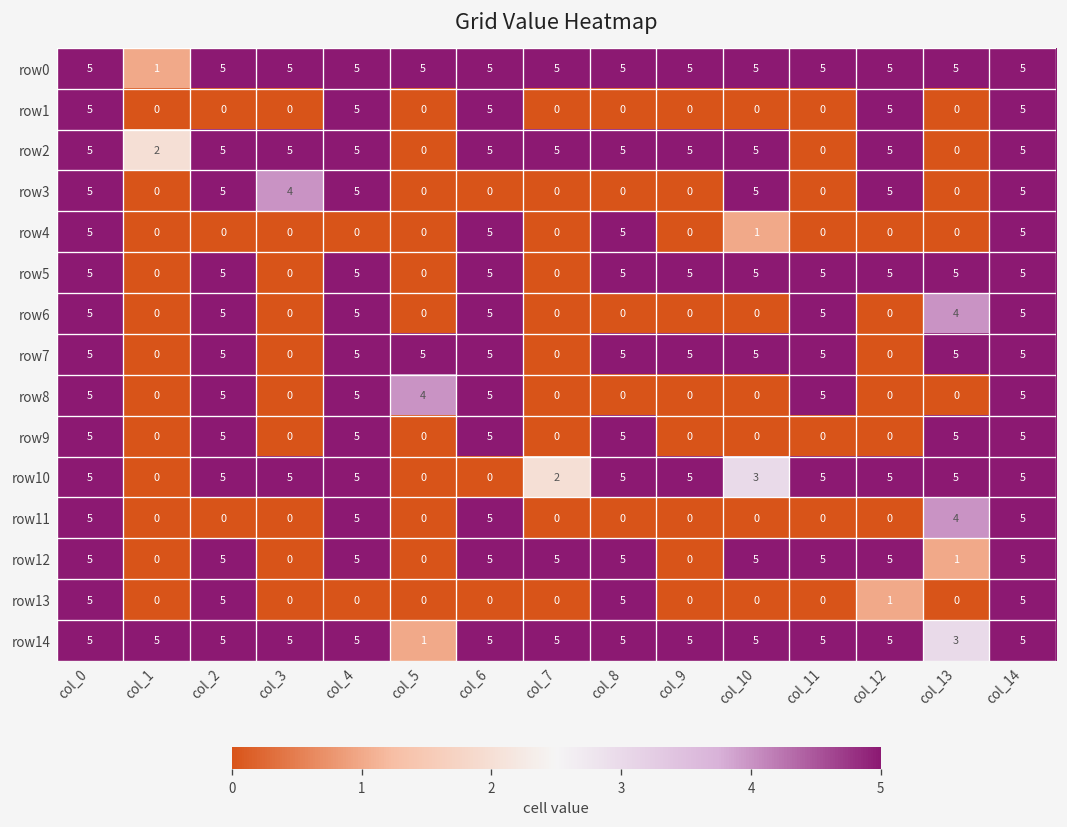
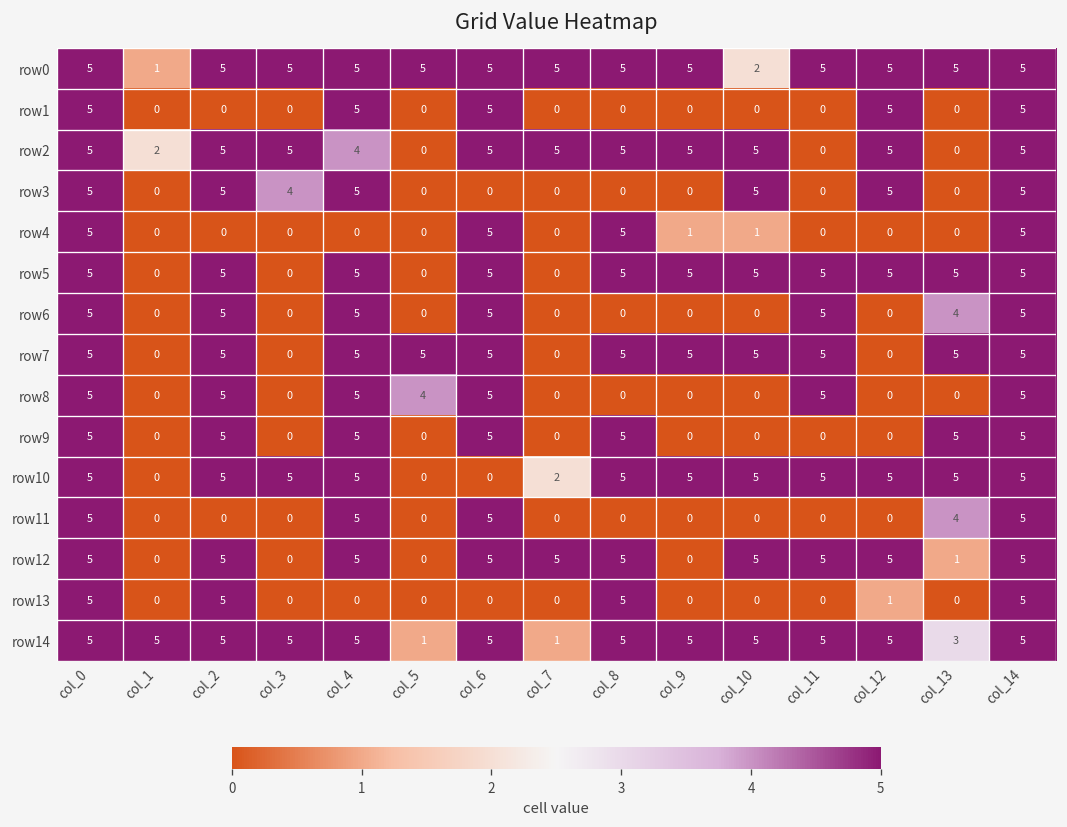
  {
    "row0": {
      "col_0": 5,
      "col_1": 1,
      "col_2": 5,
      "col_3": 5,
      "col_4": 5,
      "col_5": 5,
      "col_6": 5,
      "col_7": 5,
      "col_8": 5,
      "col_9": 5,
-     "col_10": 5,
+     "col_10": 2,
      "col_11": 5,
      "col_12": 5,
      "col_13": 5,
      "col_14": 5
    },
    "row2": {
      "col_0": 5,
      "col_1": 2,
      "col_2": 5,
      "col_3": 5,
-     "col_4": 5,
+     "col_4": 4,
      "col_5": 0,
      "col_6": 5,
      "col_7": 5,
      "col_8": 5,
      "col_9": 5,
      "col_10": 5,
      "col_11": 0,
      "col_12": 5,
      "col_13": 0,
      "col_14": 5
    },
    "row4": {
      "col_0": 5,
      "col_1": 0,
      "col_2": 0,
      "col_3": 0,
      "col_4": 0,
      "col_5": 0,
      "col_6": 5,
      "col_7": 0,
      "col_8": 5,
-     "col_9": 0,
+     "col_9": 1,
      "col_10": 1,
      "col_11": 0,
      "col_12": 0,
      "col_13": 0,
      "col_14": 5
    },
    "row10": {
      "col_0": 5,
      "col_1": 0,
      "col_2": 5,
      "col_3": 5,
      "col_4": 5,
      "col_5": 0,
      "col_6": 0,
      "col_7": 2,
      "col_8": 5,
      "col_9": 5,
-     "col_10": 3,
+     "col_10": 5,
      "col_11": 5,
      "col_12": 5,
      "col_13": 5,
      "col_14": 5
    },
    "row14": {
      "col_0": 5,
      "col_1": 5,
      "col_2": 5,
      "col_3": 5,
      "col_4": 5,
      "col_5": 1,
      "col_6": 5,
-     "col_7": 5,
+     "col_7": 1,
      "col_8": 5,
      "col_9": 5,
      "col_10": 5,
      "col_11": 5,
      "col_12": 5,
      "col_13": 3,
      "col_14": 5
    }
  }
